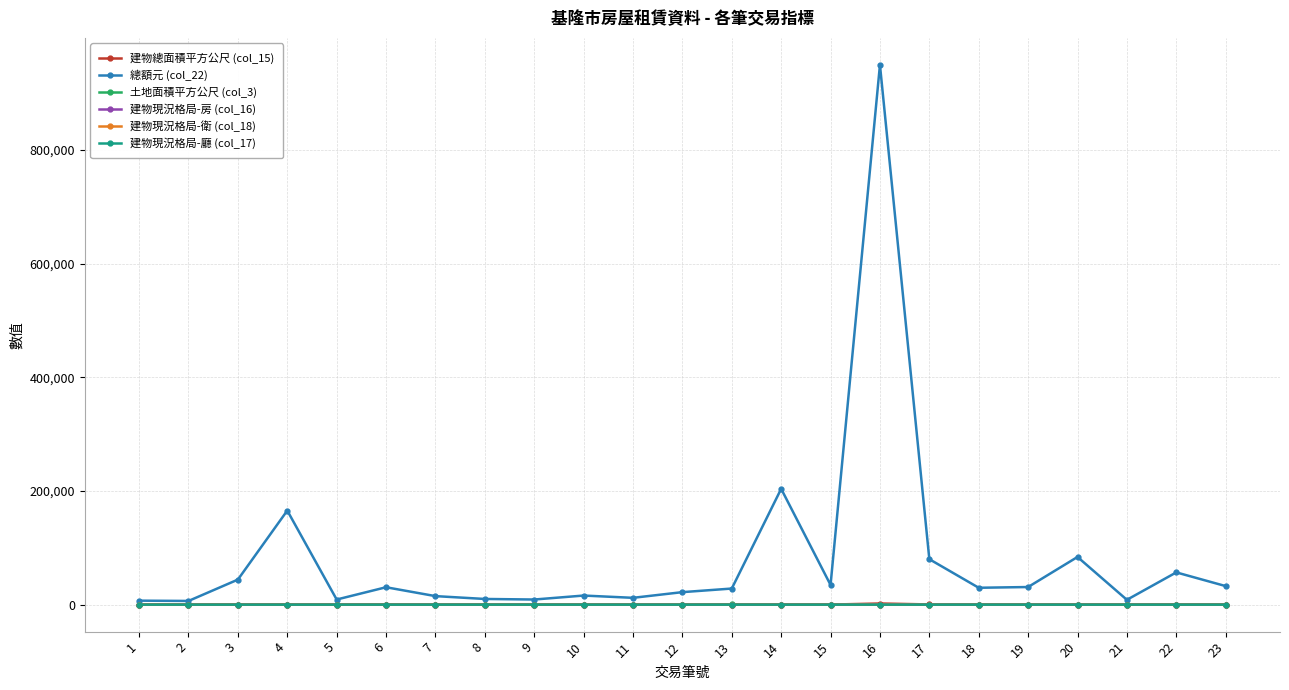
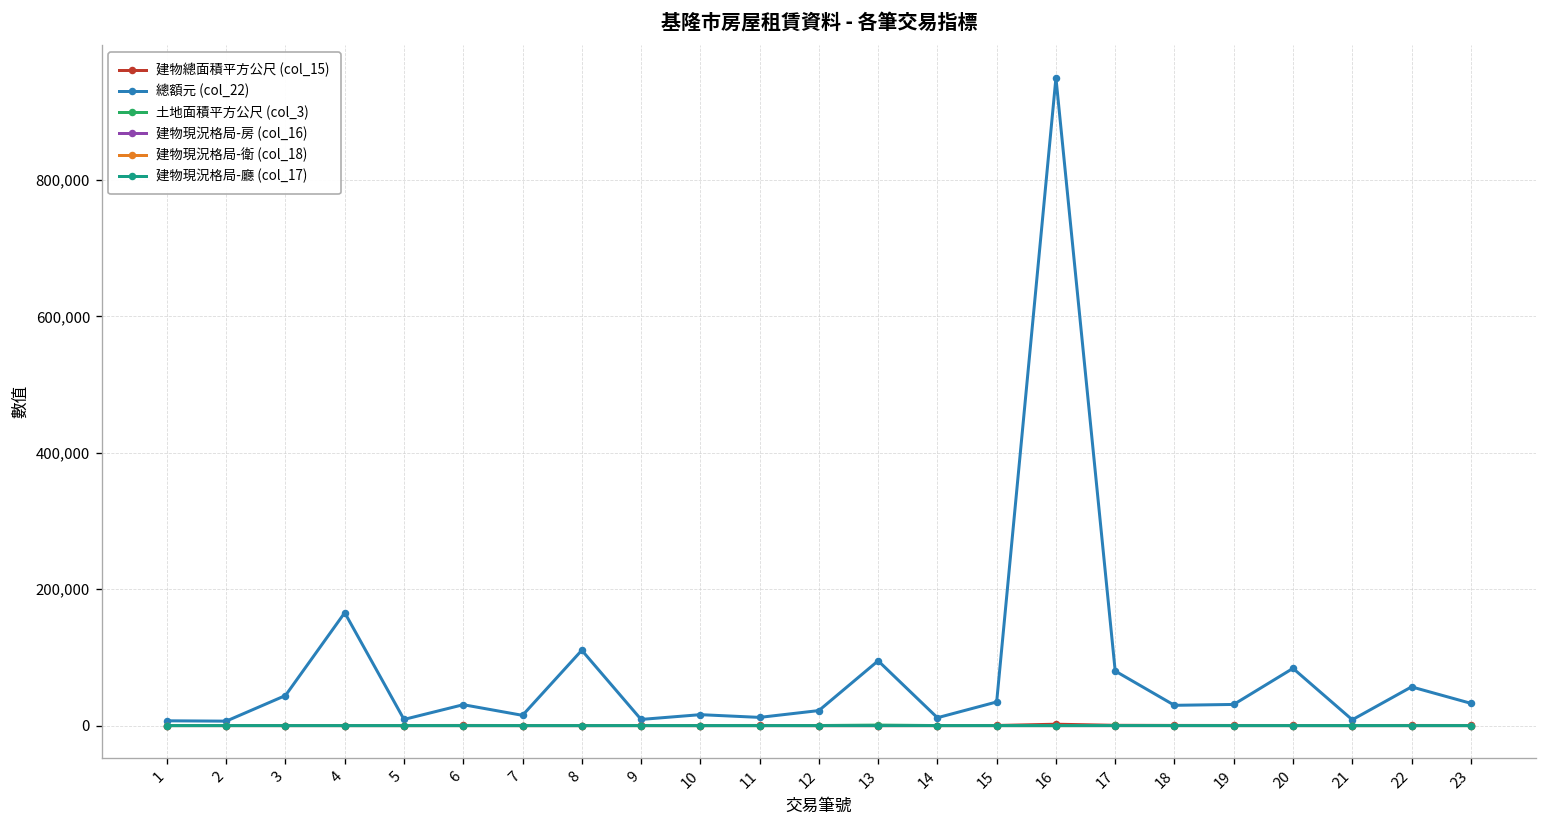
  {
    "總額元 (col_22)": {
      "1": "10,000",
      "2": "10,000",
      "3": "40,000",
      "4": "170,000",
      "5": "10,000",
      "6": "30,000",
      "7": "20,000",
-     "8": "10,000",
+     "8": "110,000",
      "9": "10,000",
      "10": "20,000",
      "11": "10,000",
      "12": "20,000",
-     "13": "30,000",
-     "14": "200,000",
+     "13": "100,000",
+     "14": "10,000",
      "15": "30,000",
      "16": "950,000",
      "17": "80,000",
      "18": "30,000",
      "19": "30,000",
      "20": "80,000",
      "21": "10,000",
      "22": "60,000",
      "23": "30,000"
    }
  }
